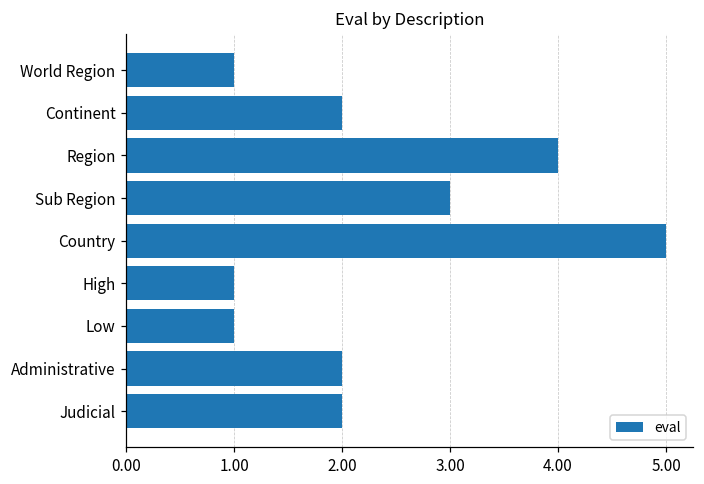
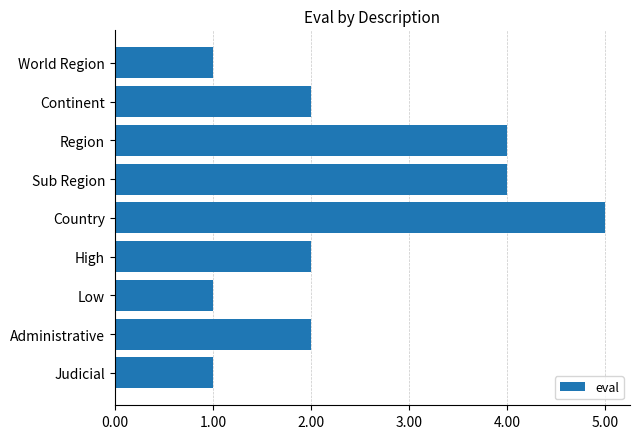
  {
    "World Region": 1,
    "Continent": 2,
    "Region": 4,
-   "Sub Region": 3,
+   "Sub Region": 4,
    "Country": 5,
-   "High": 1,
+   "High": 2,
    "Low": 1,
    "Administrative": 2,
-   "Judicial": 2
+   "Judicial": 1
  }
